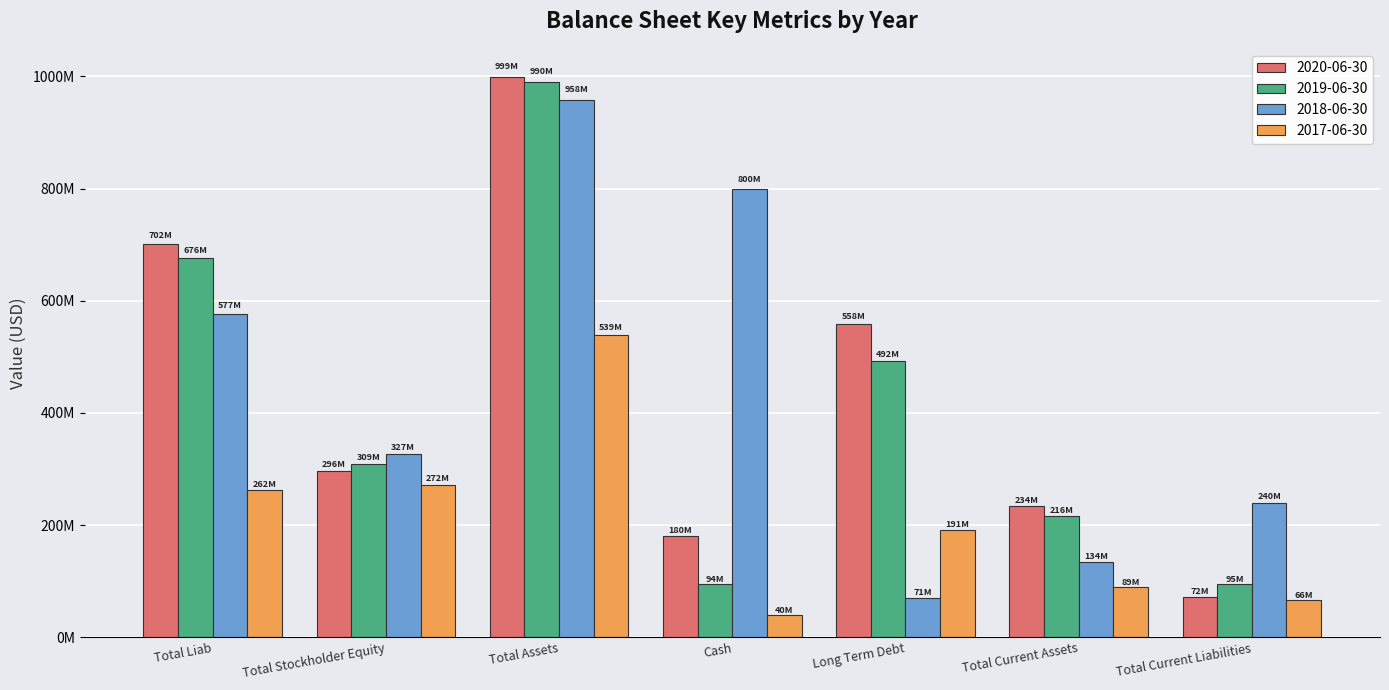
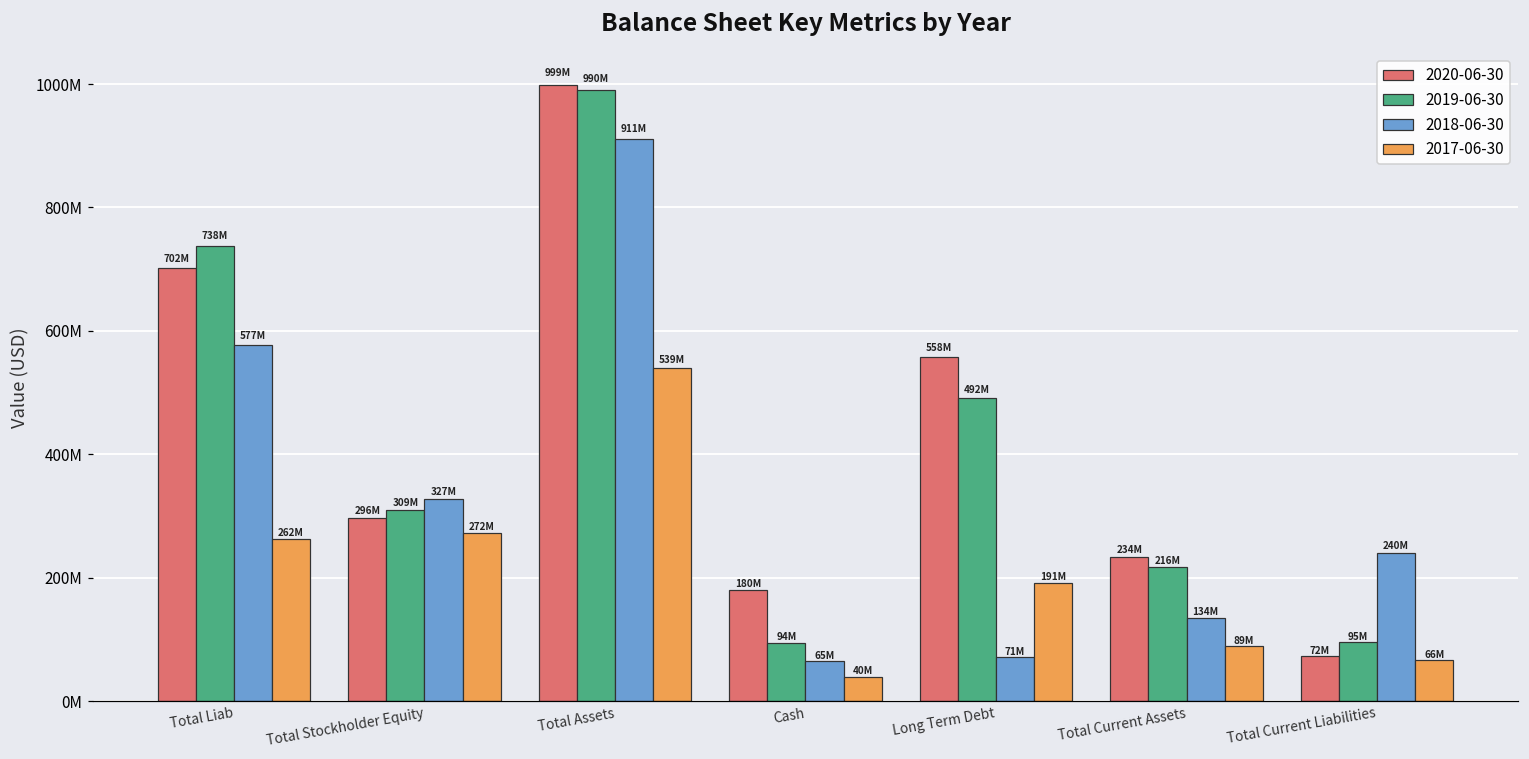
  {
    "2019-06-30": {
-     "Total Liab": "676M",
+     "Total Liab": "738M",
      "Total Stockholder Equity": "309M",
      "Total Assets": "990M",
      "Cash": "94M",
      "Long Term Debt": "492M",
      "Total Current Assets": "216M",
      "Total Current Liabilities": "95M"
    },
    "2018-06-30": {
      "Total Liab": "577M",
      "Total Stockholder Equity": "327M",
-     "Total Assets": "958M",
-     "Cash": "800M",
+     "Total Assets": "911M",
+     "Cash": "65M",
      "Long Term Debt": "71M",
      "Total Current Assets": "134M",
      "Total Current Liabilities": "240M"
    }
  }
